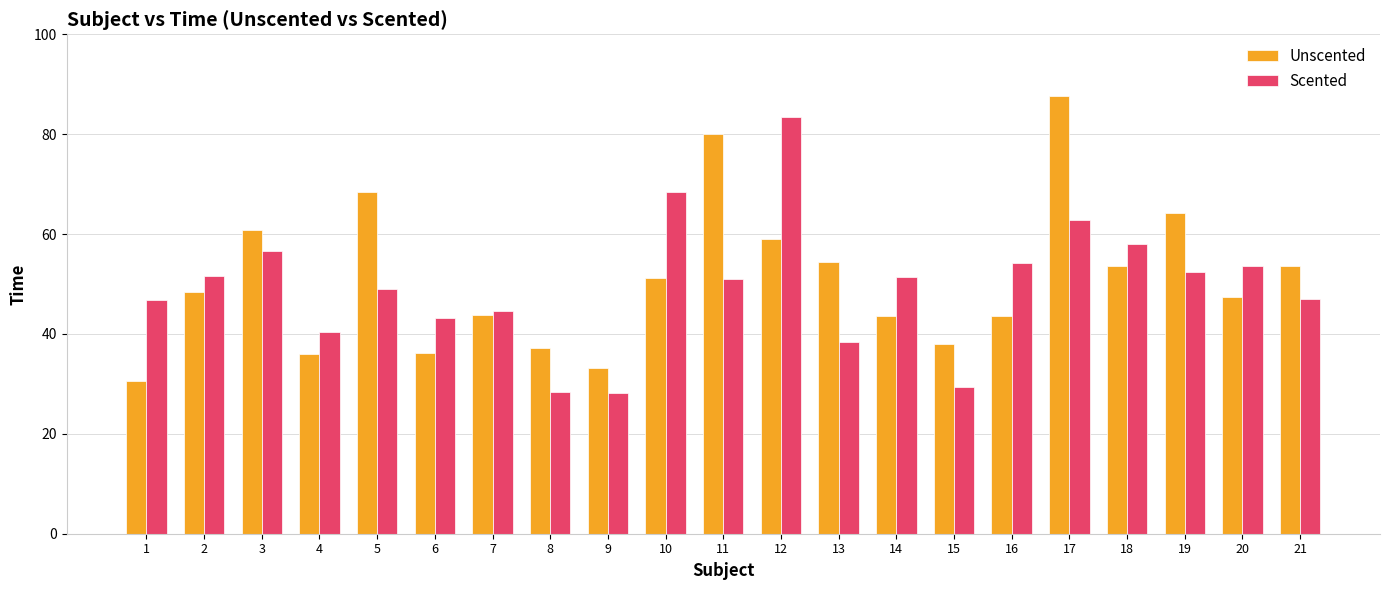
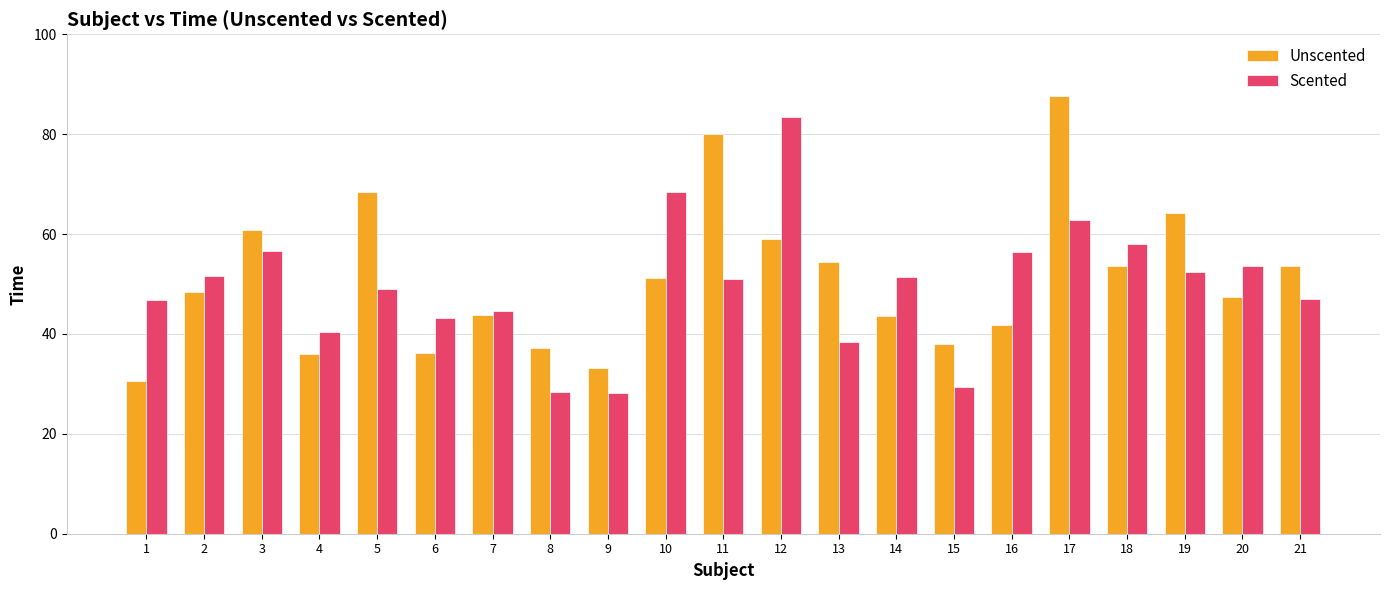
  {
    "Unscented": {
      "1": 31,
      "2": 48,
      "3": 61,
      "4": 36,
      "5": 68,
      "6": 36,
      "7": 44,
      "8": 37,
      "9": 33,
      "10": 51,
      "11": 80,
      "12": 59,
      "13": 54,
      "14": 44,
      "15": 38,
-     "16": 44,
+     "16": 42,
      "17": 88,
      "18": 54,
      "19": 64,
      "20": 47,
      "21": 54
    },
    "Scented": {
      "1": 47,
      "2": 52,
      "3": 57,
      "4": 40,
      "5": 49,
      "6": 43,
      "7": 45,
      "8": 28,
      "9": 28,
      "10": 68,
      "11": 51,
      "12": 84,
      "13": 38,
      "14": 51,
      "15": 29,
-     "16": 54,
+     "16": 56,
      "17": 63,
      "18": 58,
      "19": 52,
      "20": 54,
      "21": 47
    }
  }
